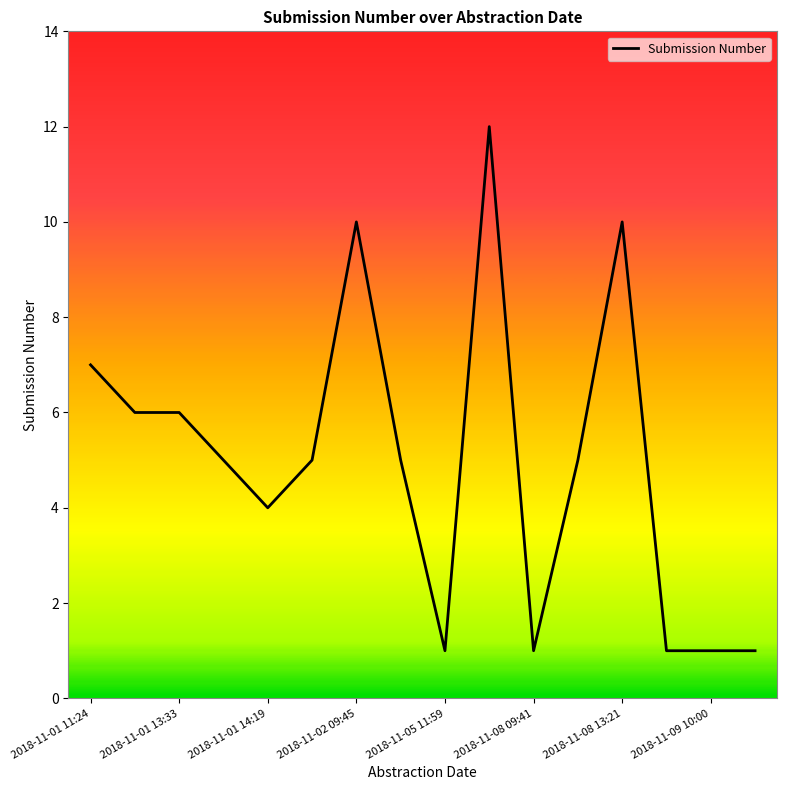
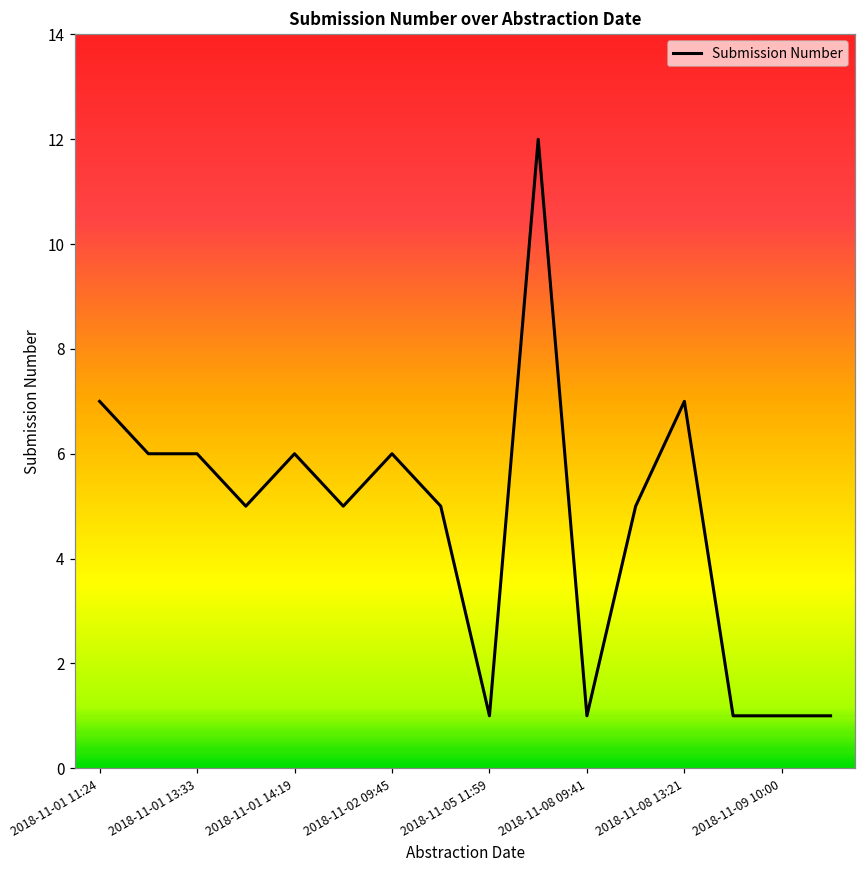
  {
    "2018-11-01 11:24": 7,
    "2018-11-01 13:33": 6,
-   "2018-11-01 14:19": 4,
-   "2018-11-02 09:45": 10,
+   "2018-11-01 14:19": 6,
+   "2018-11-02 09:45": 6,
    "2018-11-05 11:59": 1,
    "2018-11-08 09:41": 1,
-   "2018-11-08 13:21": 10,
+   "2018-11-08 13:21": 7,
    "2018-11-09 10:00": 1
  }
